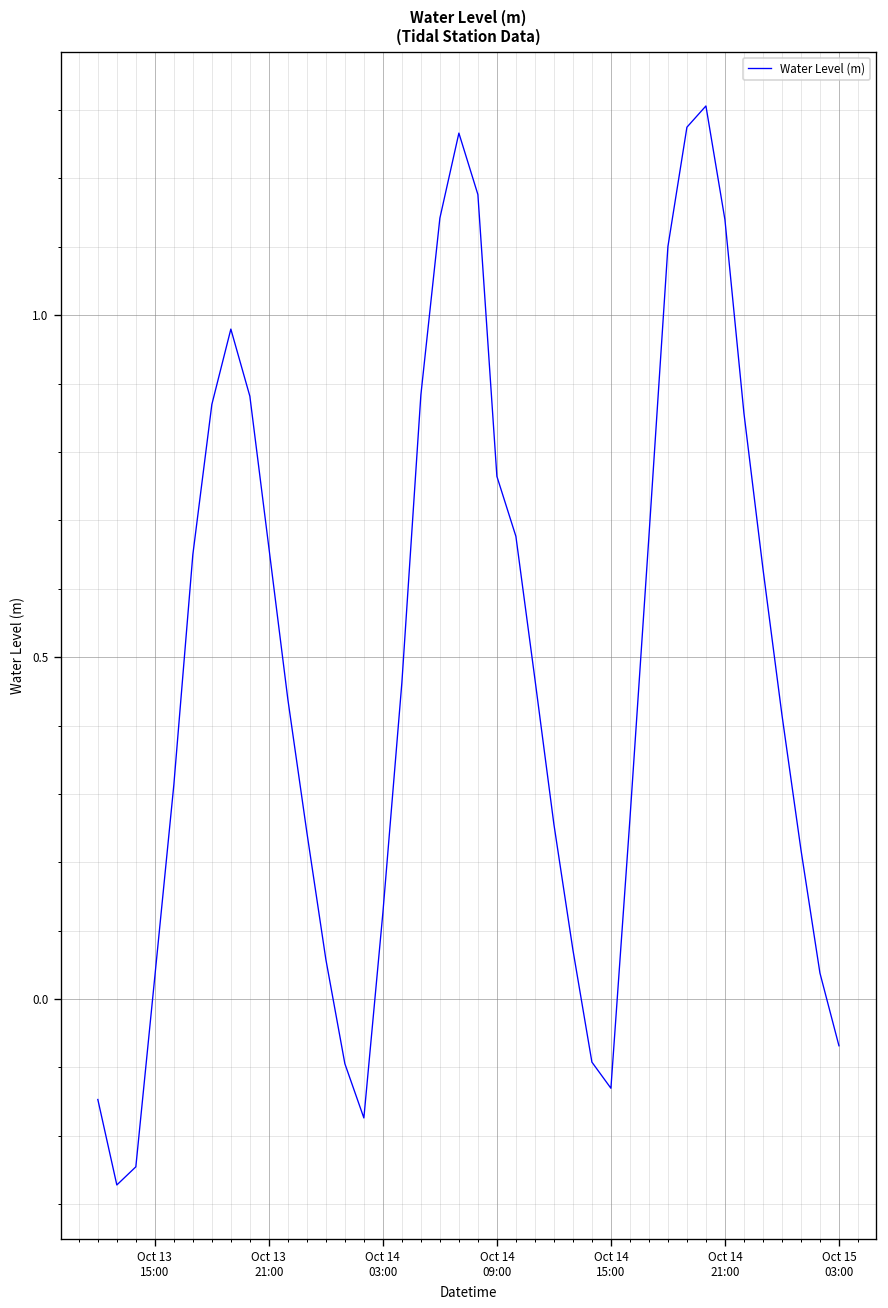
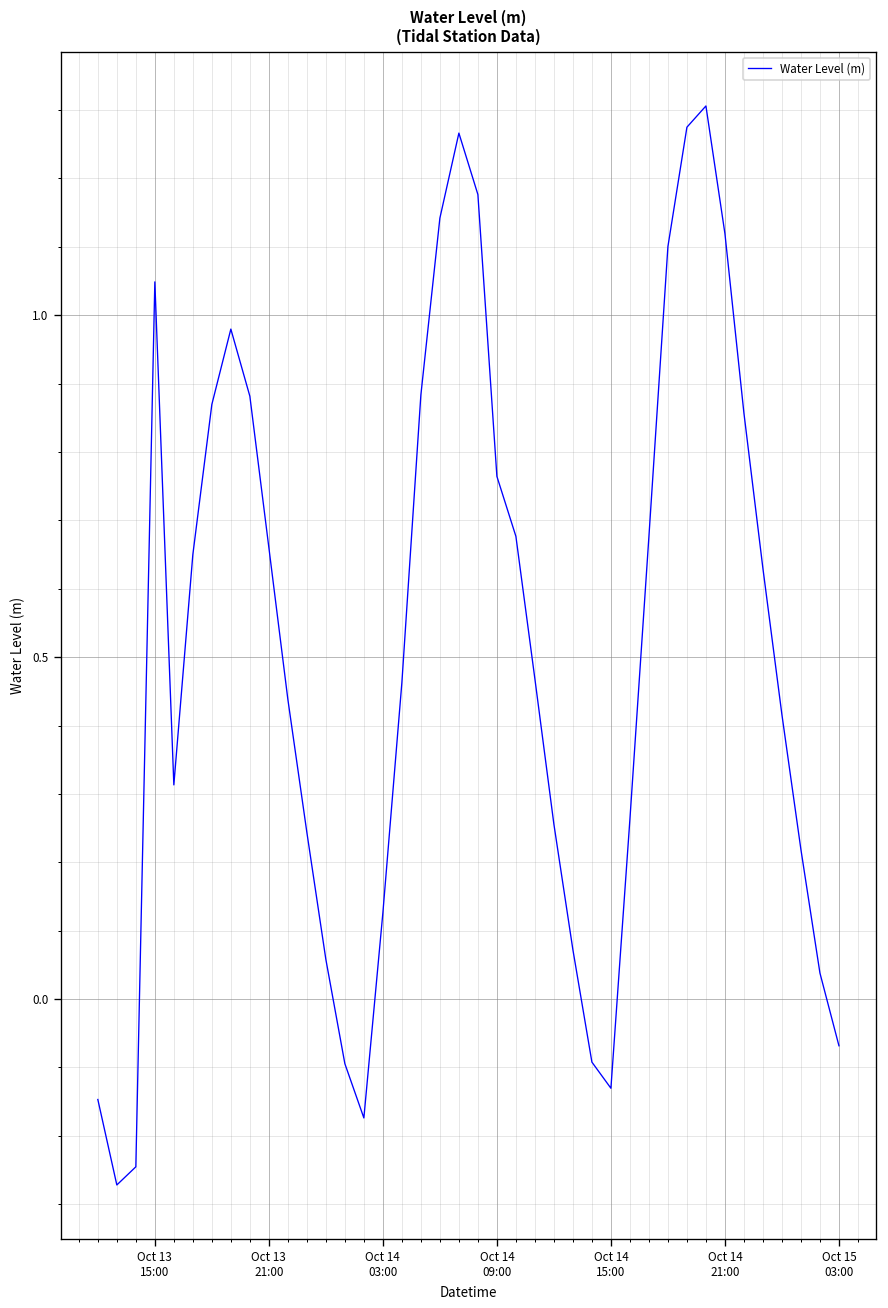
  {
-   "Oct 13 15:00": 0.03,
+   "Oct 13 15:00": 1.05,
    "Oct 13 21:00": 0.66,
    "Oct 14 03:00": 0.13,
    "Oct 14 09:00": 0.76,
    "Oct 14 15:00": -0.13,
-   "Oct 14 21:00": 1.14,
+   "Oct 14 21:00": 1.12,
    "Oct 15 03:00": -0.07
  }
